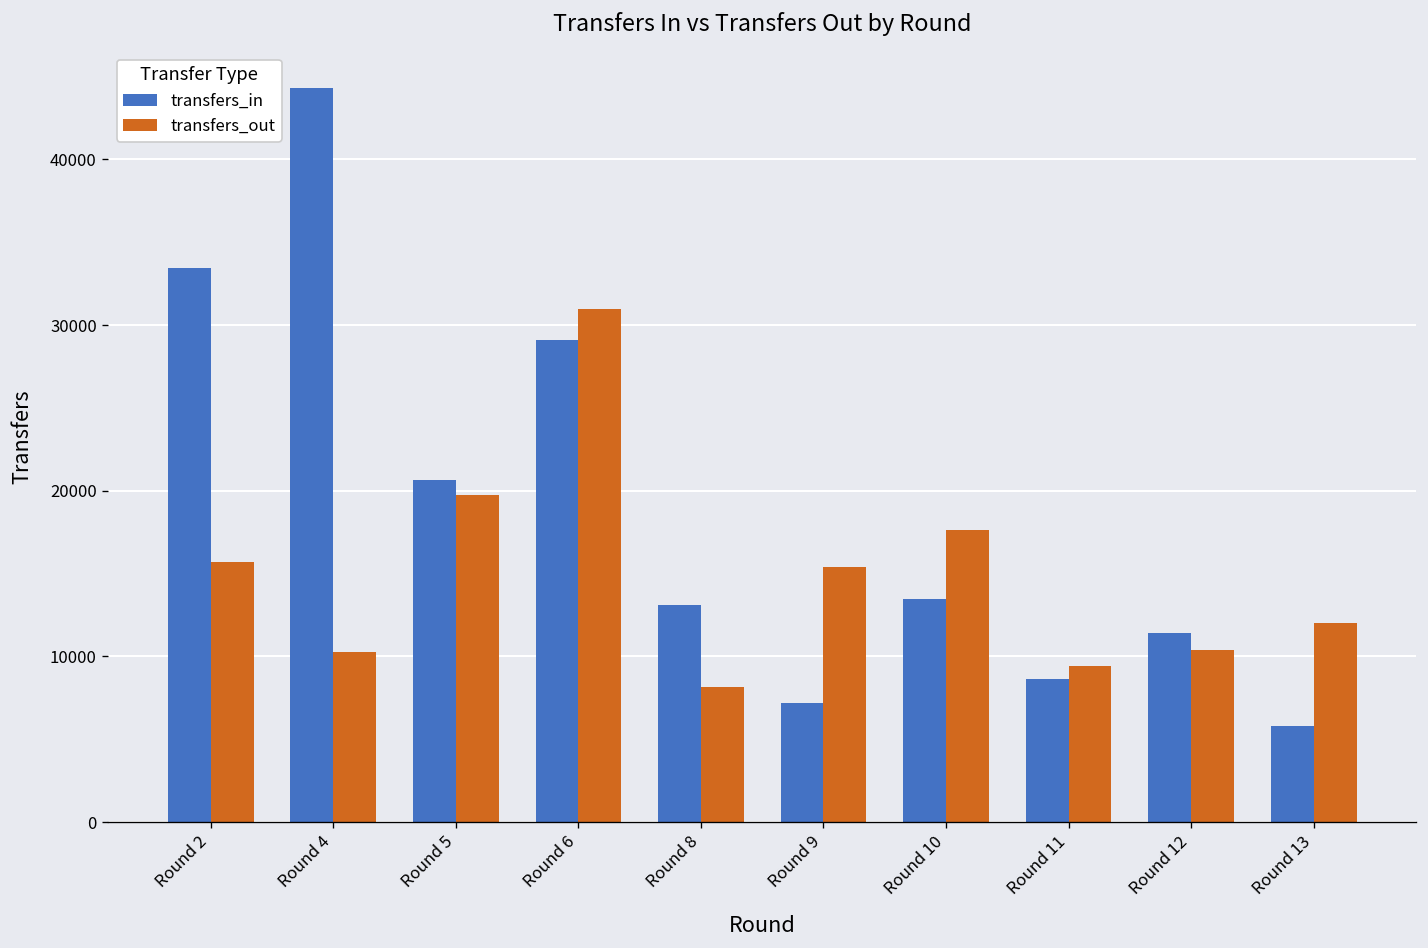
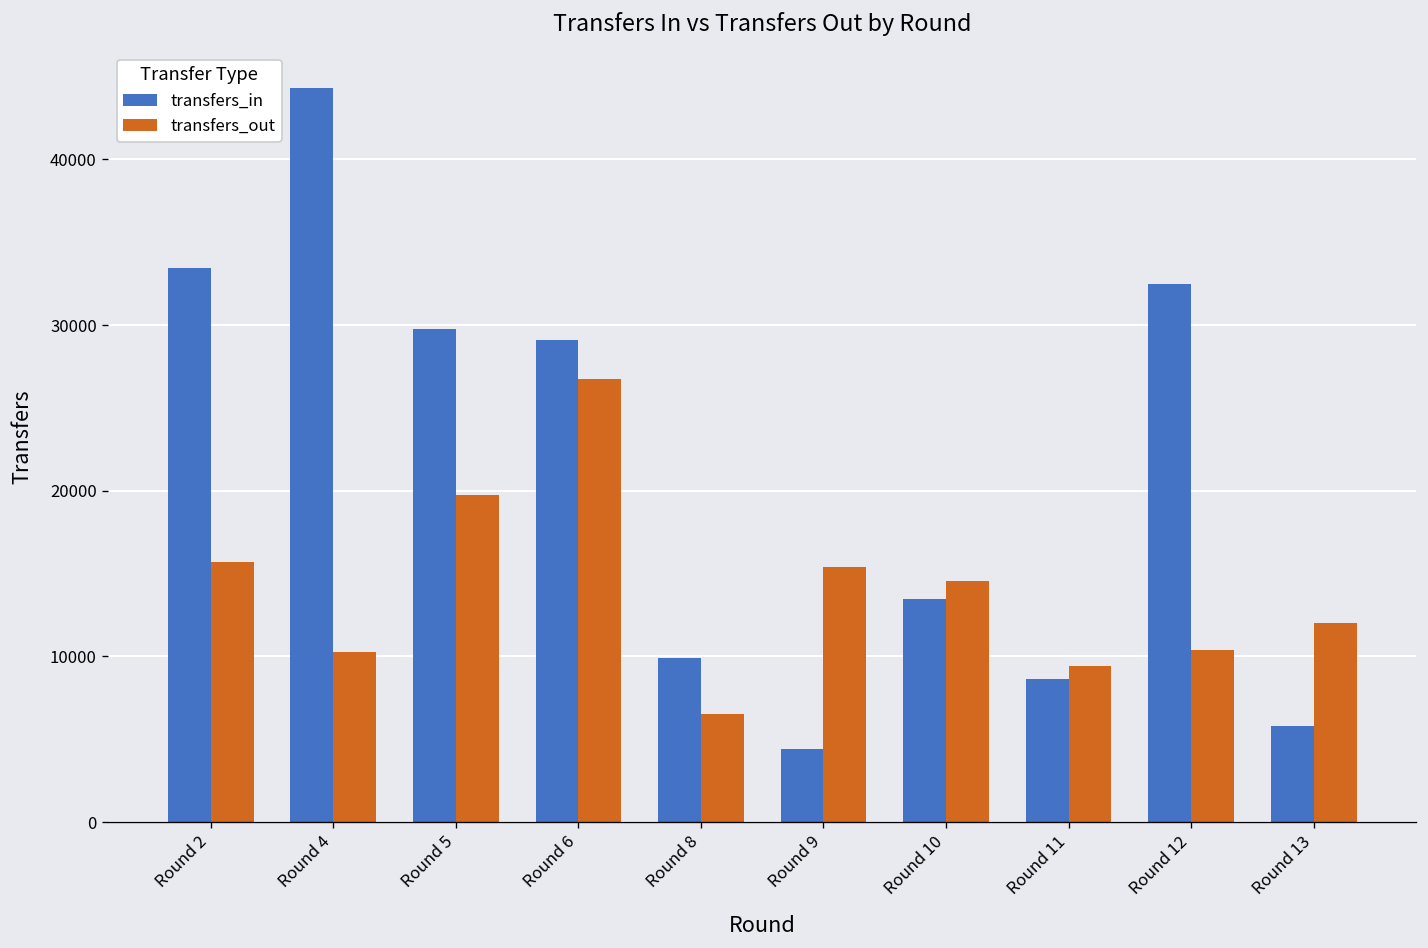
  {
    "transfers_in": {
      "Round 2": 33500,
      "Round 4": 44300,
-     "Round 5": 20700,
+     "Round 5": 29700,
      "Round 6": 29100,
-     "Round 8": 13100,
-     "Round 9": 7200,
+     "Round 8": 9900,
+     "Round 9": 4400,
      "Round 10": 13500,
      "Round 11": 8700,
-     "Round 12": 11400,
+     "Round 12": 32500,
      "Round 13": 5800
    },
    "transfers_out": {
      "Round 2": 15700,
      "Round 4": 10300,
      "Round 5": 19700,
-     "Round 6": 30900,
-     "Round 8": 8200,
+     "Round 6": 26800,
+     "Round 8": 6500,
      "Round 9": 15400,
-     "Round 10": 17600,
+     "Round 10": 14600,
      "Round 11": 9400,
      "Round 12": 10400,
      "Round 13": 12000
    }
  }
